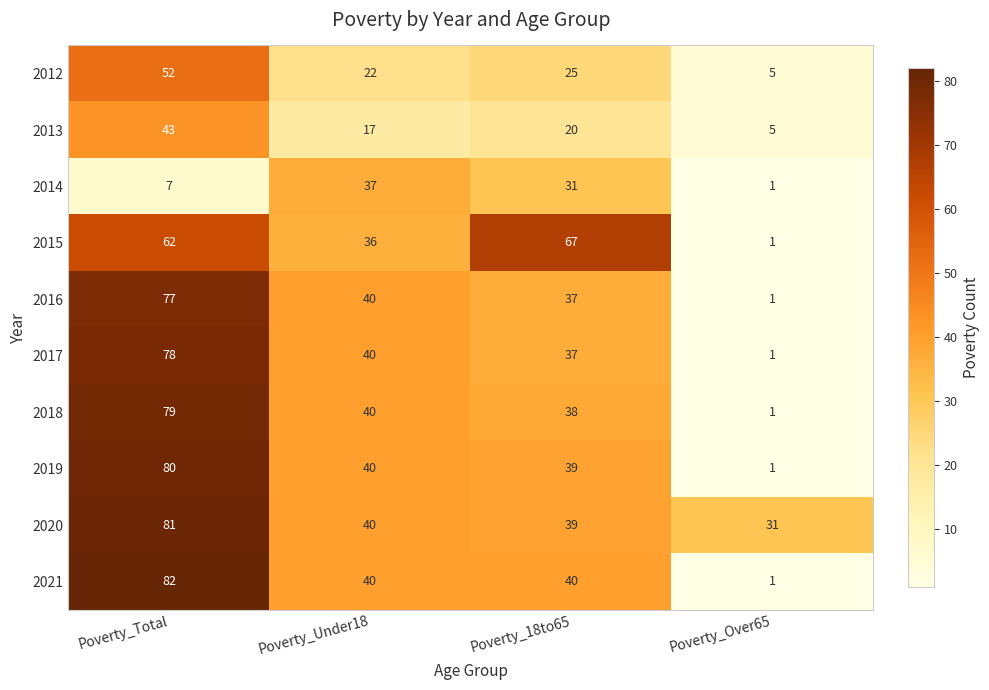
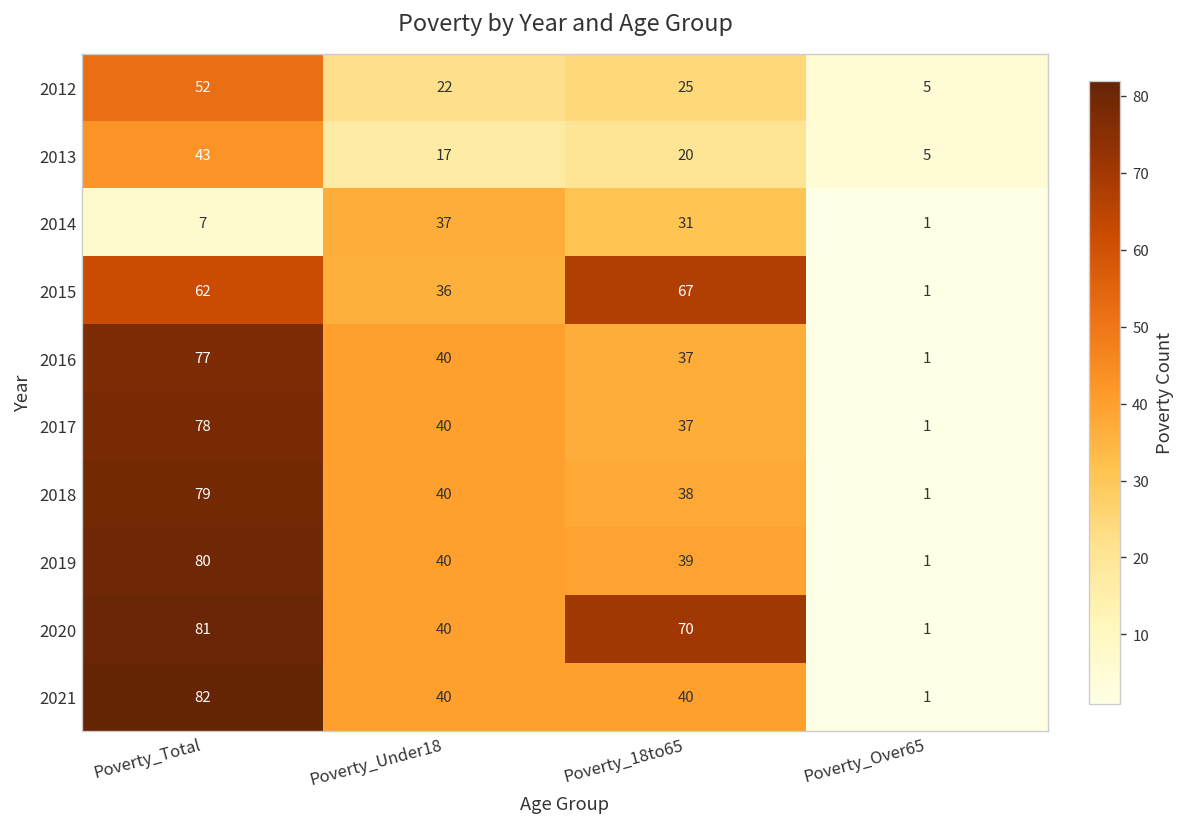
  {
    "2012": {
      "Poverty_Total": 52,
      "Poverty_Under18": 22,
      "Poverty_18to65": 25,
      "Poverty_Over65": 5
    },
    "2013": {
      "Poverty_Total": 43,
      "Poverty_Under18": 17,
      "Poverty_18to65": 20,
      "Poverty_Over65": 5
    },
    "2014": {
      "Poverty_Total": 7,
      "Poverty_Under18": 37,
      "Poverty_18to65": 31,
      "Poverty_Over65": 1
    },
    "2015": {
      "Poverty_Total": 62,
      "Poverty_Under18": 36,
      "Poverty_18to65": 67,
      "Poverty_Over65": 1
    },
    "2016": {
      "Poverty_Total": 77,
      "Poverty_Under18": 40,
      "Poverty_18to65": 37,
      "Poverty_Over65": 1
    },
    "2017": {
      "Poverty_Total": 78,
      "Poverty_Under18": 40,
      "Poverty_18to65": 37,
      "Poverty_Over65": 1
    },
    "2018": {
      "Poverty_Total": 79,
      "Poverty_Under18": 40,
      "Poverty_18to65": 38,
      "Poverty_Over65": 1
    },
    "2019": {
      "Poverty_Total": 80,
      "Poverty_Under18": 40,
      "Poverty_18to65": 39,
      "Poverty_Over65": 1
    },
    "2020": {
      "Poverty_Total": 81,
      "Poverty_Under18": 40,
-     "Poverty_18to65": 39,
-     "Poverty_Over65": 31
+     "Poverty_18to65": 70,
+     "Poverty_Over65": 1
    },
    "2021": {
      "Poverty_Total": 82,
      "Poverty_Under18": 40,
      "Poverty_18to65": 40,
      "Poverty_Over65": 1
    }
  }
